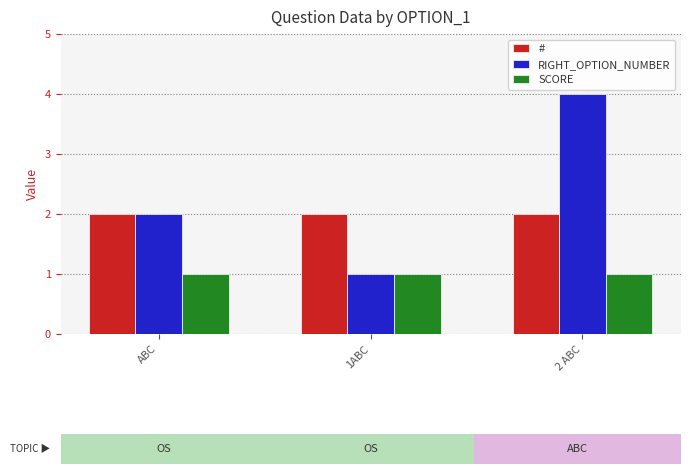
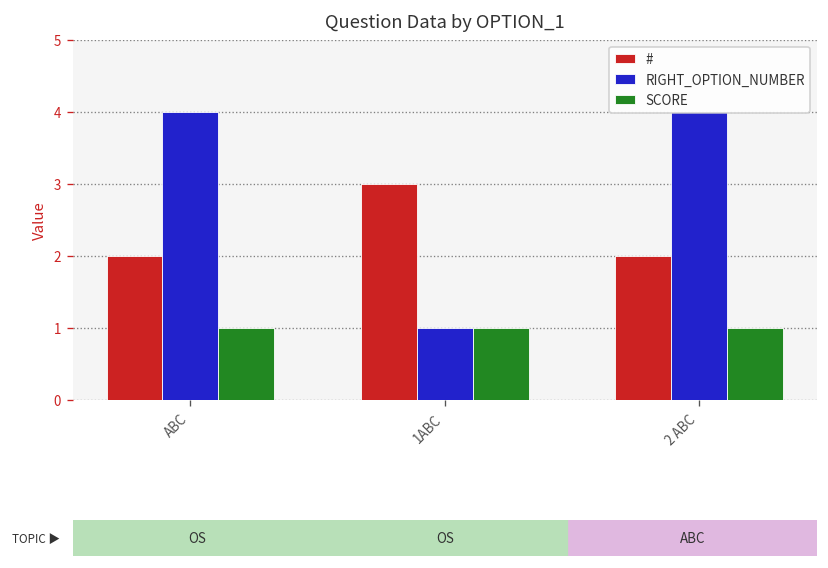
  {
    "#": {
      "ABC": 2,
-     "1ABC": 2,
+     "1ABC": 3,
      "2 ABC": 2
    },
    "RIGHT_OPTION_NUMBER": {
-     "ABC": 2,
+     "ABC": 4,
      "1ABC": 1,
      "2 ABC": 4
    },
    "SCORE": {
      "ABC": 1,
      "1ABC": 1,
      "2 ABC": 1
    }
  }
